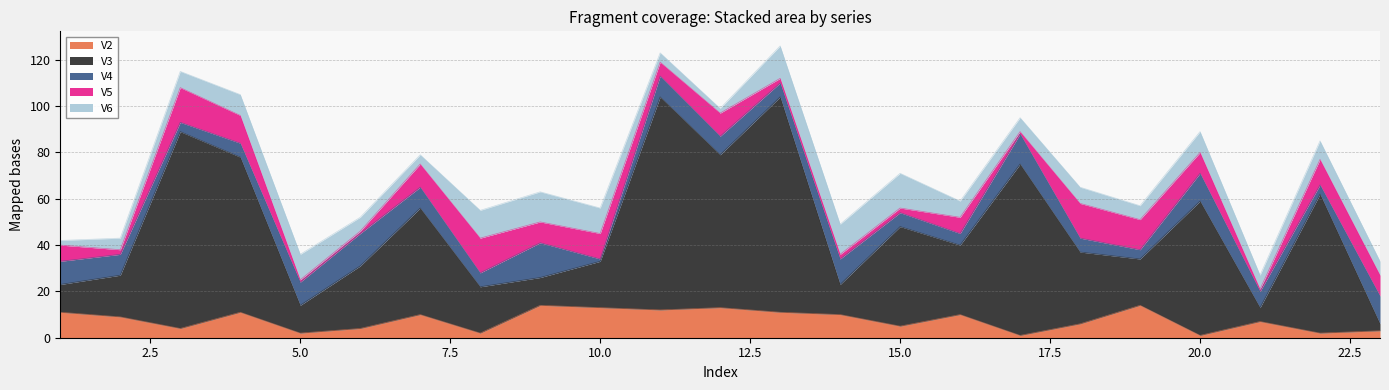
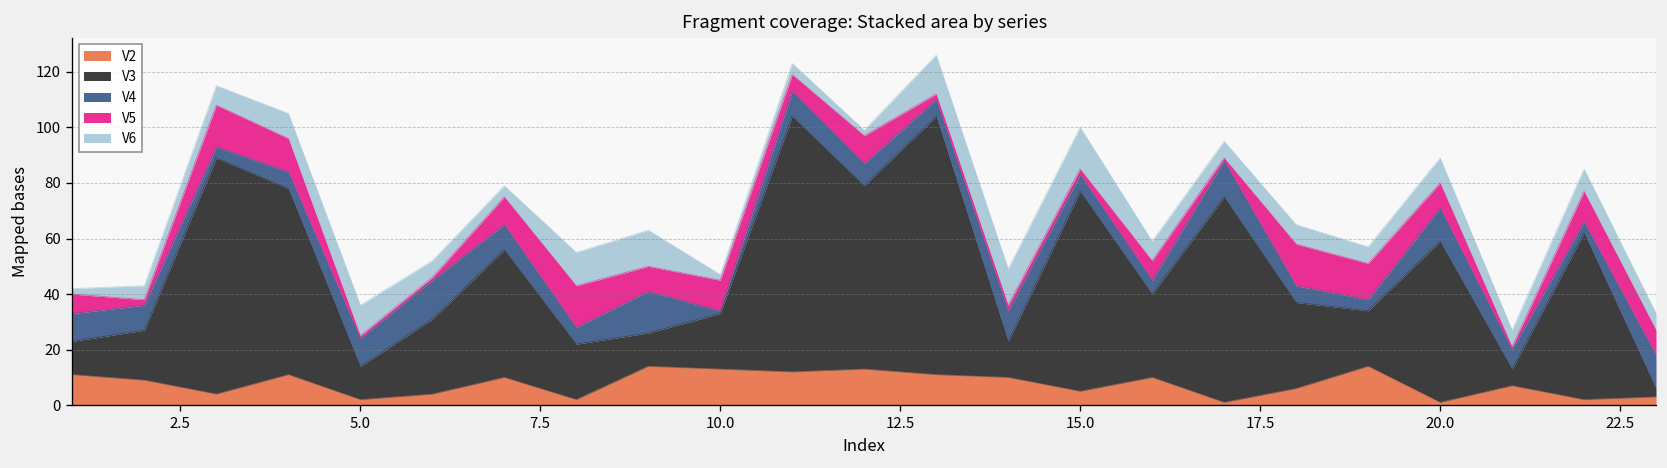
  {
    "V2": {
      "5.0": 2,
      "10.0": 13,
      "15.0": 5,
      "20.0": 1
    },
    "V3": {
      "5.0": 12,
-     "15.0": 43,
+     "15.0": 72,
      "20.0": 58
    },
    "V4": {
      "15.0": 6,
      "20.0": 12
    },
    "V5": {
      "10.0": 11,
      "15.0": 2,
      "20.0": 9
    },
    "V6": {
      "5.0": 11,
-     "10.0": 11,
+     "10.0": 2,
      "15.0": 15,
      "20.0": 9
    }
  }
